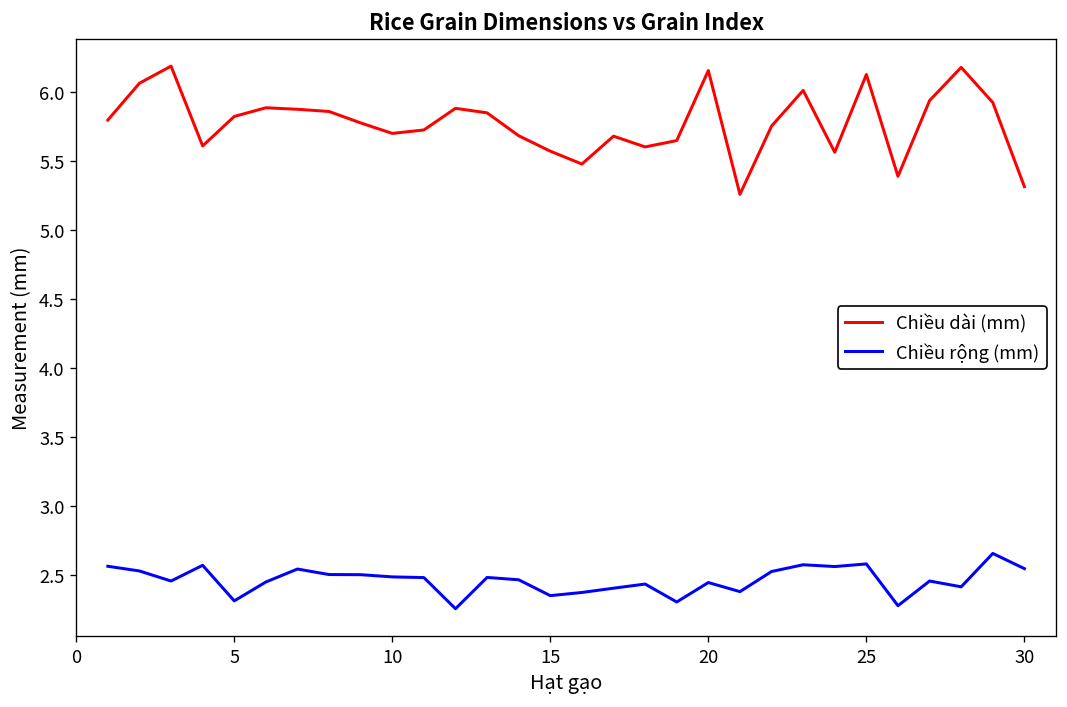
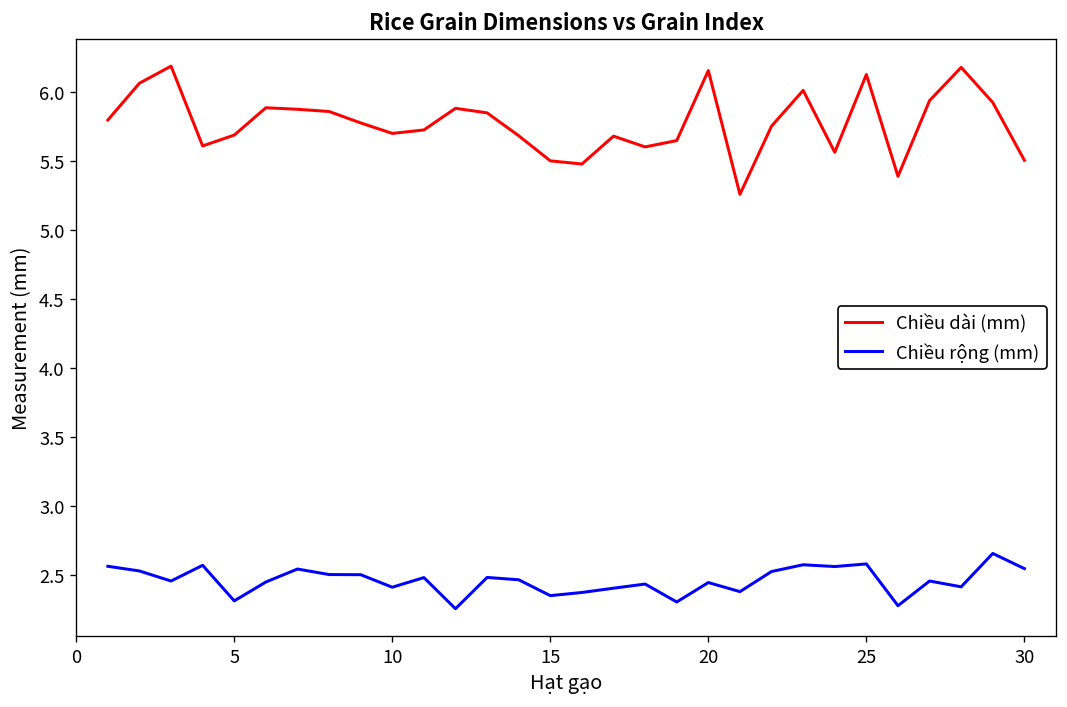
  {
    "Chiều dài (mm)": {
-     "5": 5.83,
+     "5": 5.69,
      "10": 5.70,
-     "15": 5.57,
+     "15": 5.50,
      "20": 6.16,
      "25": 6.13,
-     "30": 5.32
+     "30": 5.51
    },
    "Chiều rộng (mm)": {
      "5": 2.31,
-     "10": 2.49,
+     "10": 2.41,
      "15": 2.35,
      "20": 2.44,
      "25": 2.58,
      "30": 2.55
    }
  }
